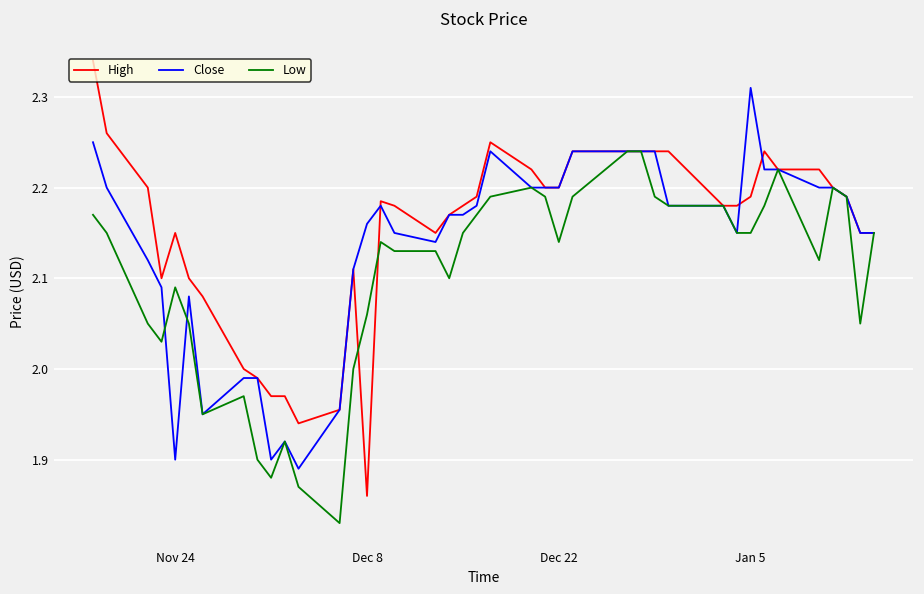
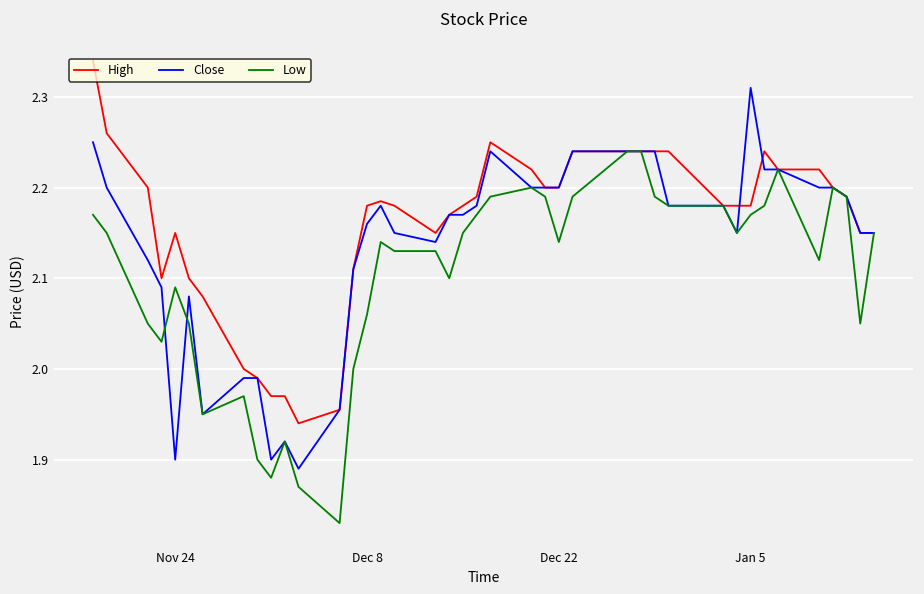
  {
    "High": {
      "Nov 24": 2.15,
-     "Dec 8": 1.86,
-     "Jan 5": 2.19
+     "Dec 8": 2.18,
+     "Jan 5": 2.18
    },
    "Close": {
      "Nov 24": 1.90,
      "Dec 8": 2.16,
      "Jan 5": 2.31
    },
    "Low": {
      "Nov 24": 2.09,
      "Dec 8": 2.06,
      "Dec 22": 2.14,
-     "Jan 5": 2.15
+     "Jan 5": 2.17
    }
  }
